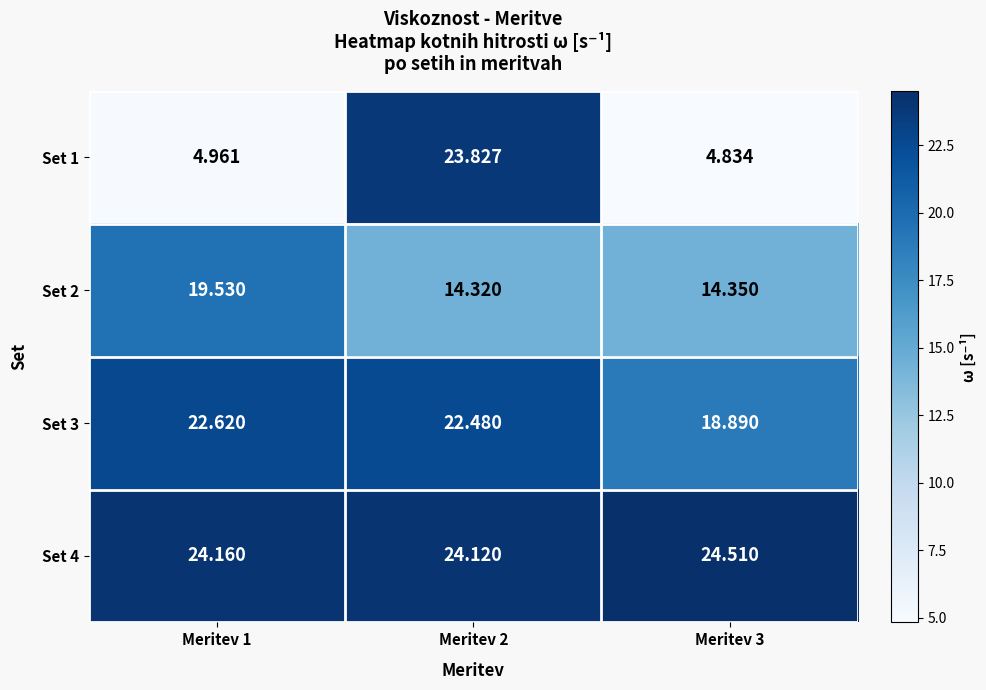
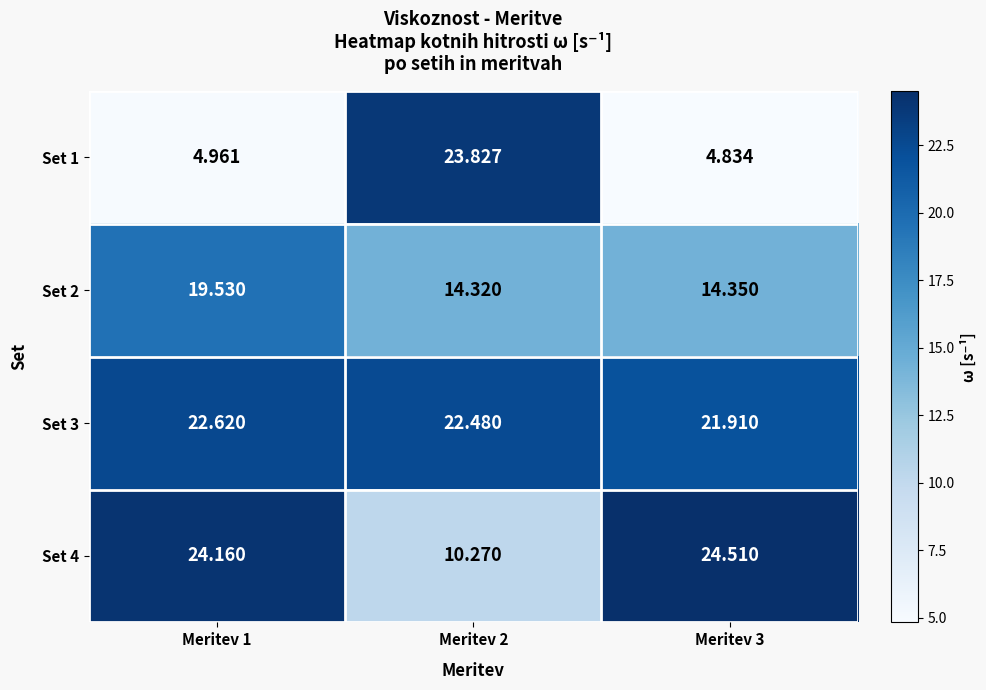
  {
    "Set 1": {
      "Meritev 1": 4.961,
      "Meritev 2": 23.827,
      "Meritev 3": 4.834
    },
    "Set 2": {
      "Meritev 1": 19.530,
      "Meritev 2": 14.320,
      "Meritev 3": 14.350
    },
    "Set 3": {
      "Meritev 1": 22.620,
      "Meritev 2": 22.480,
-     "Meritev 3": 18.890
+     "Meritev 3": 21.910
    },
    "Set 4": {
      "Meritev 1": 24.160,
-     "Meritev 2": 24.120,
+     "Meritev 2": 10.270,
      "Meritev 3": 24.510
    }
  }
